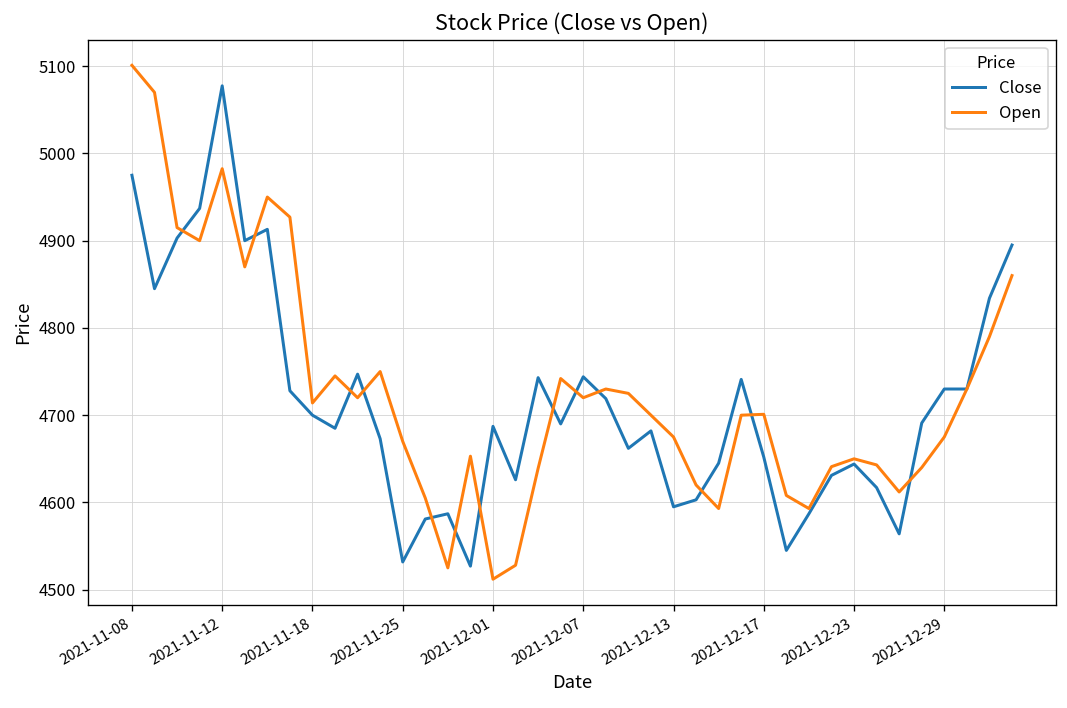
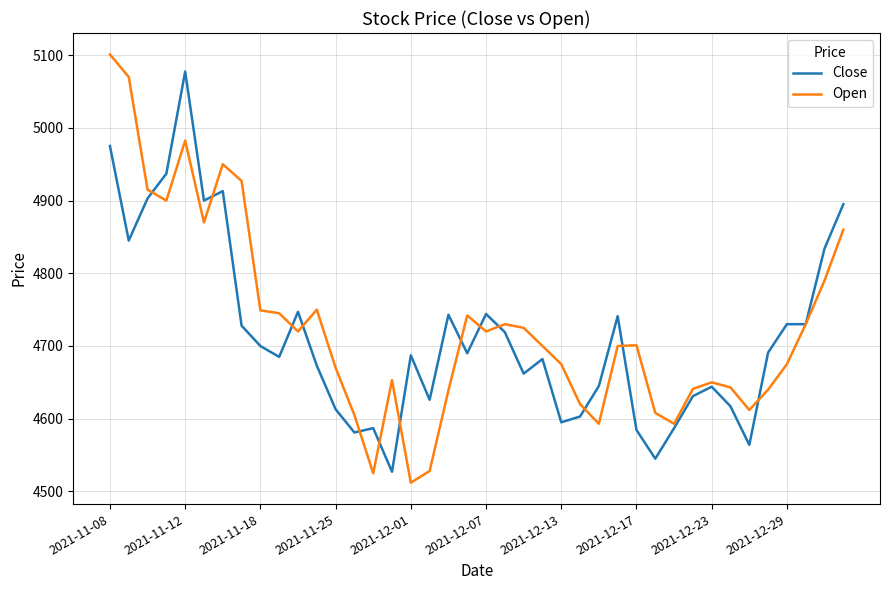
  {
    "Close": {
      "2021-11-08": 4980,
      "2021-11-12": 5080,
      "2021-11-18": 4700,
-     "2021-11-25": 4530,
+     "2021-11-25": 4610,
      "2021-12-01": 4690,
      "2021-12-07": 4740,
      "2021-12-13": 4600,
-     "2021-12-17": 4650,
+     "2021-12-17": 4580,
      "2021-12-23": 4640,
      "2021-12-29": 4730
    },
    "Open": {
      "2021-11-08": 5100,
      "2021-11-12": 4980,
-     "2021-11-18": 4710,
+     "2021-11-18": 4750,
      "2021-11-25": 4670,
      "2021-12-01": 4510,
      "2021-12-07": 4720,
      "2021-12-13": 4680,
      "2021-12-17": 4700,
      "2021-12-23": 4650,
      "2021-12-29": 4680
    }
  }
